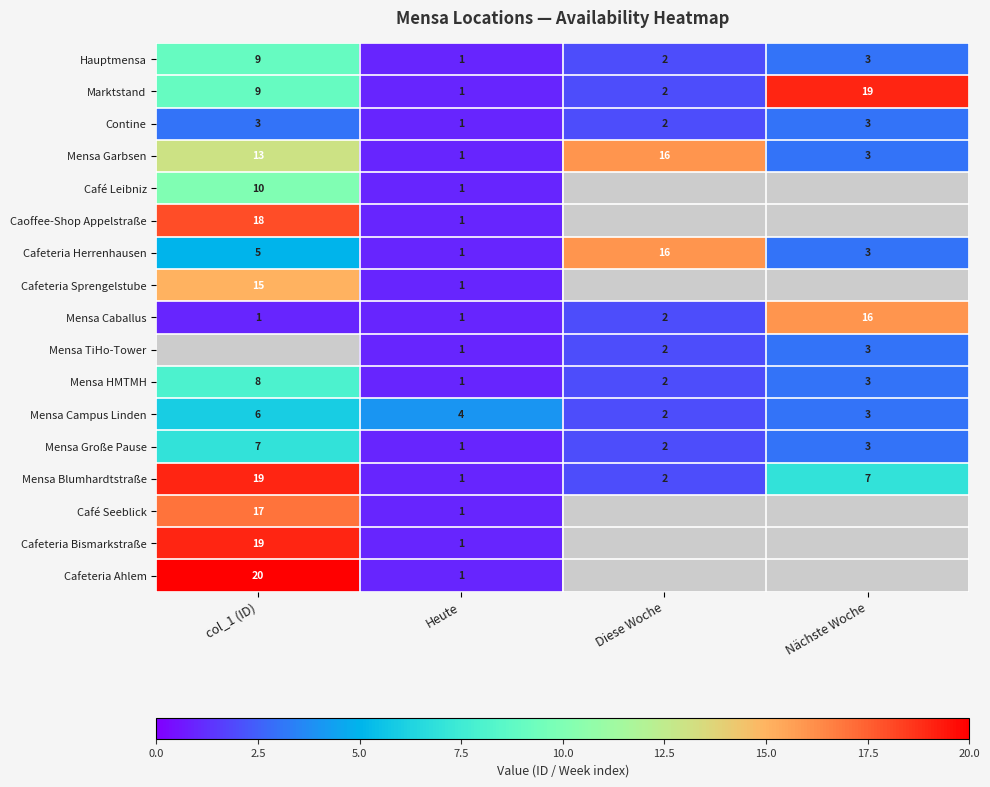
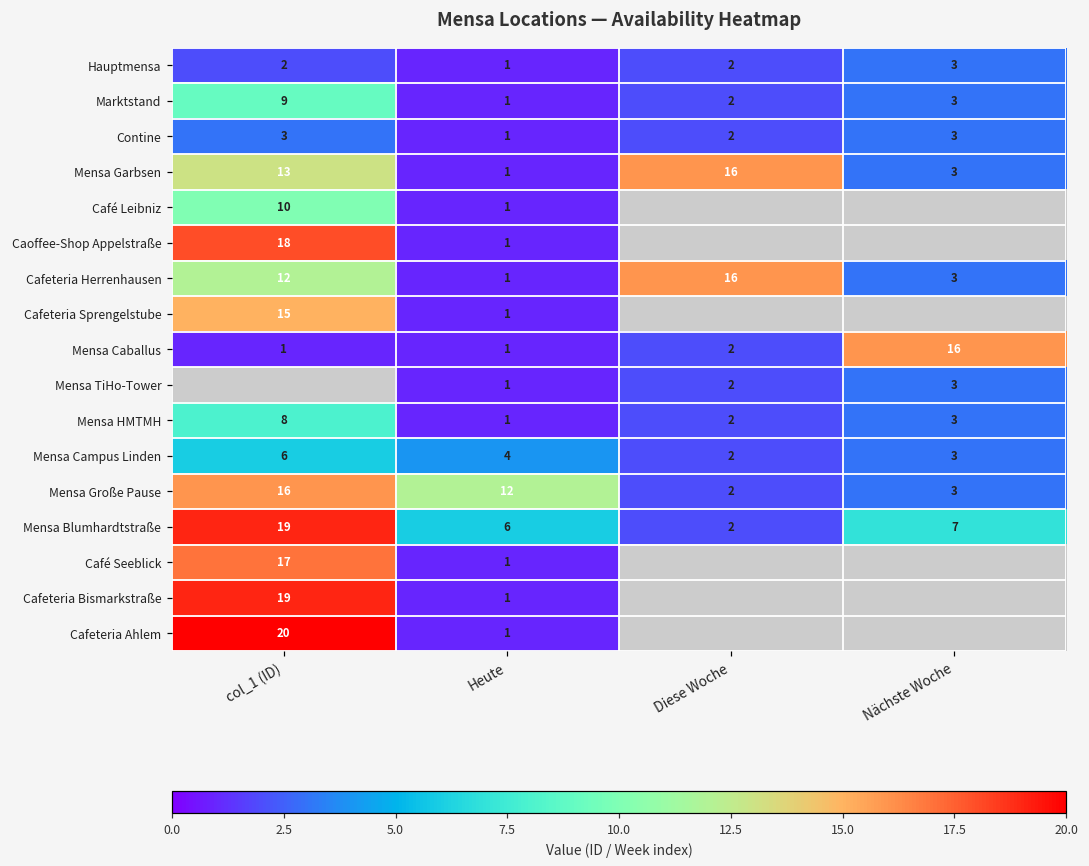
  {
    "Hauptmensa": {
-     "col_1 (ID)": 9,
+     "col_1 (ID)": 2,
      "Heute": 1,
      "Diese Woche": 2,
      "Nächste Woche": 3
    },
    "Marktstand": {
      "col_1 (ID)": 9,
      "Heute": 1,
      "Diese Woche": 2,
-     "Nächste Woche": 19
+     "Nächste Woche": 3
    },
    "Contine": {
      "col_1 (ID)": 3,
      "Heute": 1,
      "Diese Woche": 2,
      "Nächste Woche": 3
    },
    "Mensa Garbsen": {
      "col_1 (ID)": 13,
      "Heute": 1,
      "Diese Woche": 16,
      "Nächste Woche": 3
    },
    "Café Leibniz": {
      "col_1 (ID)": 10,
      "Heute": 1
    },
    "Caoffee-Shop Appelstraße": {
      "col_1 (ID)": 18,
      "Heute": 1
    },
    "Cafeteria Herrenhausen": {
-     "col_1 (ID)": 5,
+     "col_1 (ID)": 12,
      "Heute": 1,
      "Diese Woche": 16,
      "Nächste Woche": 3
    },
    "Cafeteria Sprengelstube": {
      "col_1 (ID)": 15,
      "Heute": 1
    },
    "Mensa Caballus": {
      "col_1 (ID)": 1,
      "Heute": 1,
      "Diese Woche": 2,
      "Nächste Woche": 16
    },
    "Mensa TiHo-Tower": {
      "Heute": 1,
      "Diese Woche": 2,
      "Nächste Woche": 3
    },
    "Mensa HMTMH": {
      "col_1 (ID)": 8,
      "Heute": 1,
      "Diese Woche": 2,
      "Nächste Woche": 3
    },
    "Mensa Campus Linden": {
      "col_1 (ID)": 6,
      "Heute": 4,
      "Diese Woche": 2,
      "Nächste Woche": 3
    },
    "Mensa Große Pause": {
-     "col_1 (ID)": 7,
-     "Heute": 1,
+     "col_1 (ID)": 16,
+     "Heute": 12,
      "Diese Woche": 2,
      "Nächste Woche": 3
    },
    "Mensa Blumhardtstraße": {
      "col_1 (ID)": 19,
-     "Heute": 1,
+     "Heute": 6,
      "Diese Woche": 2,
      "Nächste Woche": 7
    },
    "Café Seeblick": {
      "col_1 (ID)": 17,
      "Heute": 1
    },
    "Cafeteria Bismarkstraße": {
      "col_1 (ID)": 19,
      "Heute": 1
    },
    "Cafeteria Ahlem": {
      "col_1 (ID)": 20,
      "Heute": 1
    }
  }
